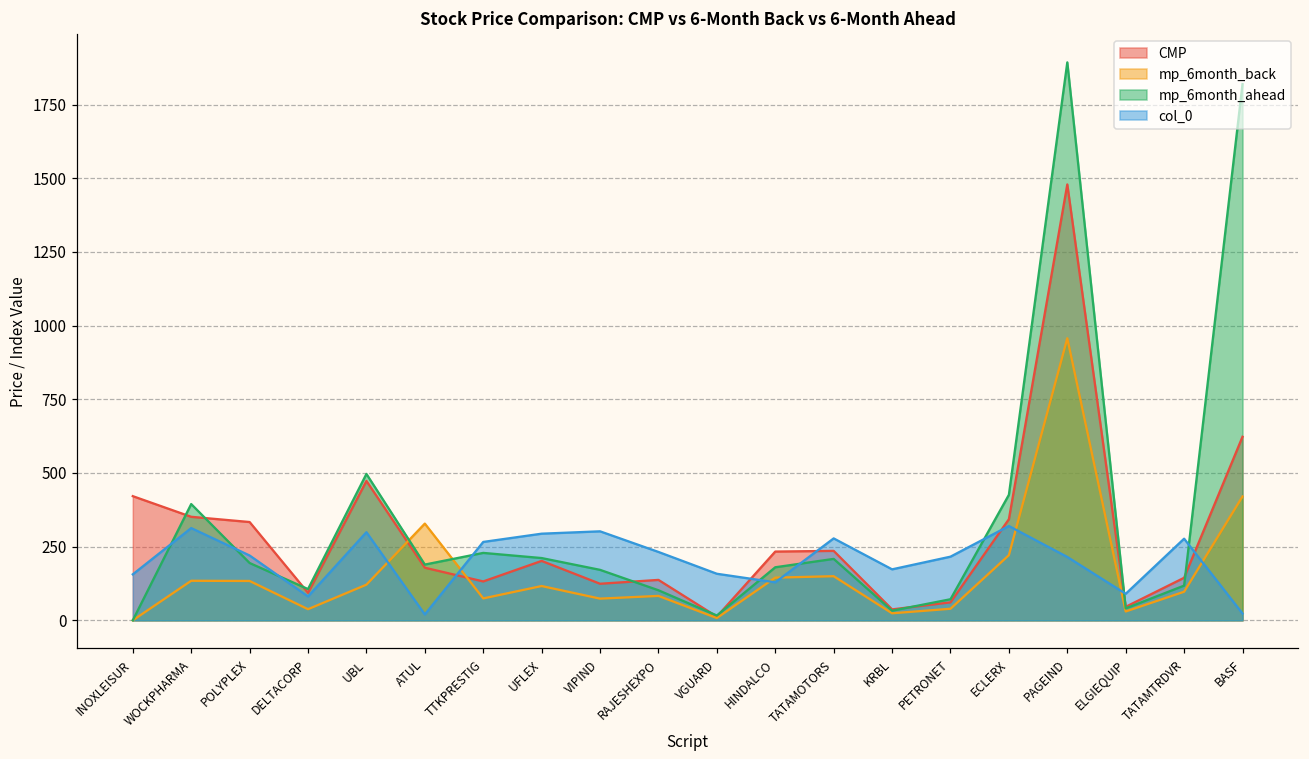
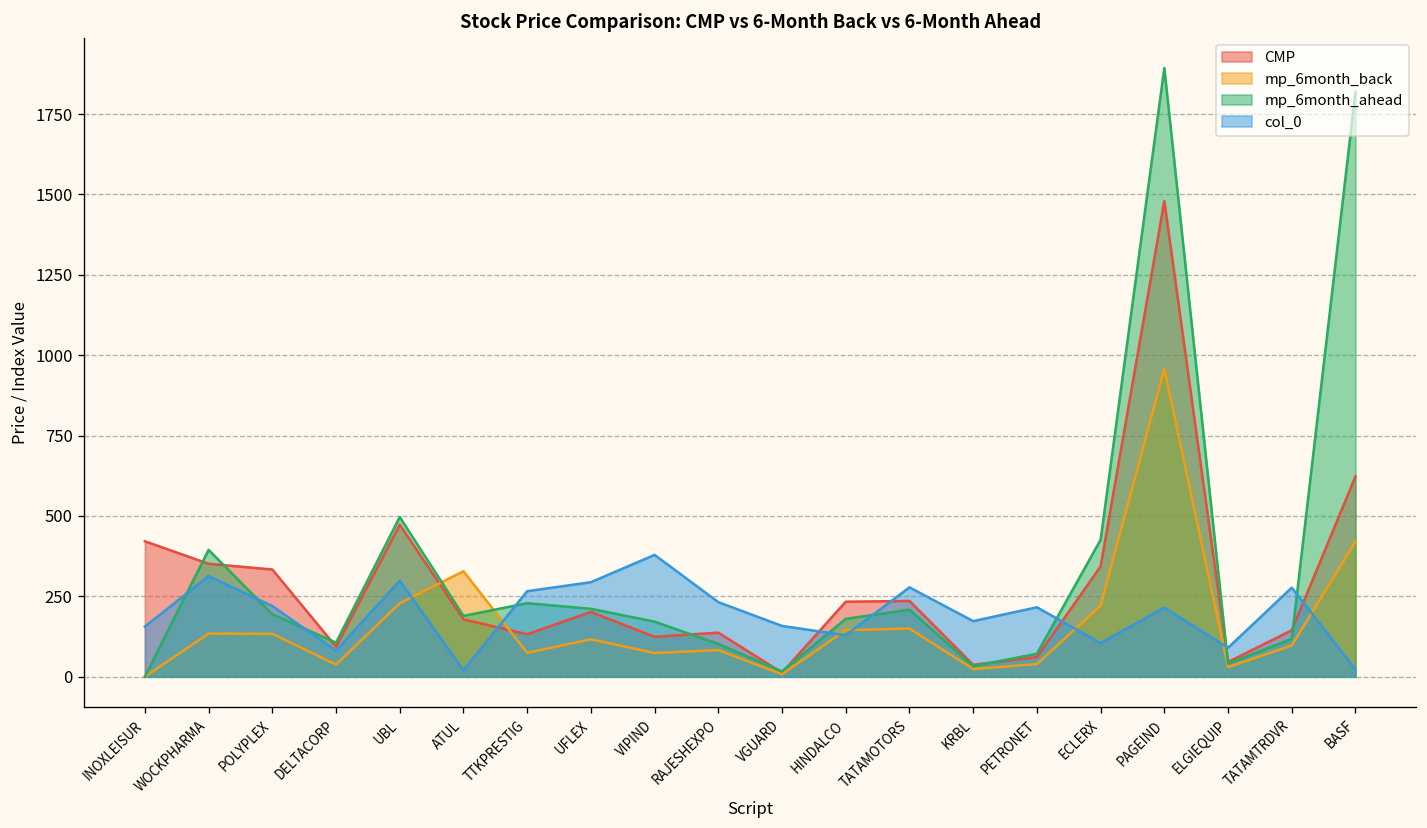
  {
    "CMP": {
      "INOXLEISUR": 420,
      "WOCKPHARMA": 350,
      "POLYPLEX": 330,
      "DELTACORP": 90,
      "UBL": 470,
      "ATUL": 180,
      "TTKPRESTIG": 130,
      "UFLEX": 200,
      "VIPIND": 120,
      "RAJESHEXPO": 140,
      "HINDALCO": 230,
      "TATAMOTORS": 240,
      "PETRONET": 60,
      "ECLERX": 340,
      "PAGEIND": 1480,
      "TATAMTRDVR": 140,
      "BASF": 620
    },
    "mp_6month_back": {
      "WOCKPHARMA": 130,
      "POLYPLEX": 130,
      "DELTACORP": 40,
-     "UBL": 120,
+     "UBL": 230,
      "ATUL": 330,
      "TTKPRESTIG": 70,
      "UFLEX": 120,
      "VIPIND": 70,
      "RAJESHEXPO": 80,
      "HINDALCO": 140,
      "TATAMOTORS": 150,
      "PETRONET": 40,
      "ECLERX": 220,
      "PAGEIND": 960,
      "ELGIEQUIP": 30,
      "TATAMTRDVR": 100,
      "BASF": 420
    },
    "mp_6month_ahead": {
      "WOCKPHARMA": 390,
      "POLYPLEX": 190,
      "DELTACORP": 110,
      "UBL": 500,
      "ATUL": 190,
      "TTKPRESTIG": 230,
      "UFLEX": 210,
      "VIPIND": 170,
      "RAJESHEXPO": 100,
      "HINDALCO": 180,
      "TATAMOTORS": 210,
      "PETRONET": 70,
      "ECLERX": 430,
      "PAGEIND": 1890,
      "TATAMTRDVR": 120
    },
    "col_0": {
      "INOXLEISUR": 160,
      "WOCKPHARMA": 310,
      "POLYPLEX": 220,
      "DELTACORP": 80,
      "UBL": 300,
      "ATUL": 20,
      "TTKPRESTIG": 270,
      "UFLEX": 290,
-     "VIPIND": 300,
+     "VIPIND": 380,
      "RAJESHEXPO": 230,
      "VGUARD": 160,
      "HINDALCO": 130,
      "TATAMOTORS": 280,
      "KRBL": 170,
      "PETRONET": 220,
-     "ECLERX": 320,
+     "ECLERX": 110,
      "PAGEIND": 220,
      "ELGIEQUIP": 90,
      "TATAMTRDVR": 280,
      "BASF": 20
    }
  }
